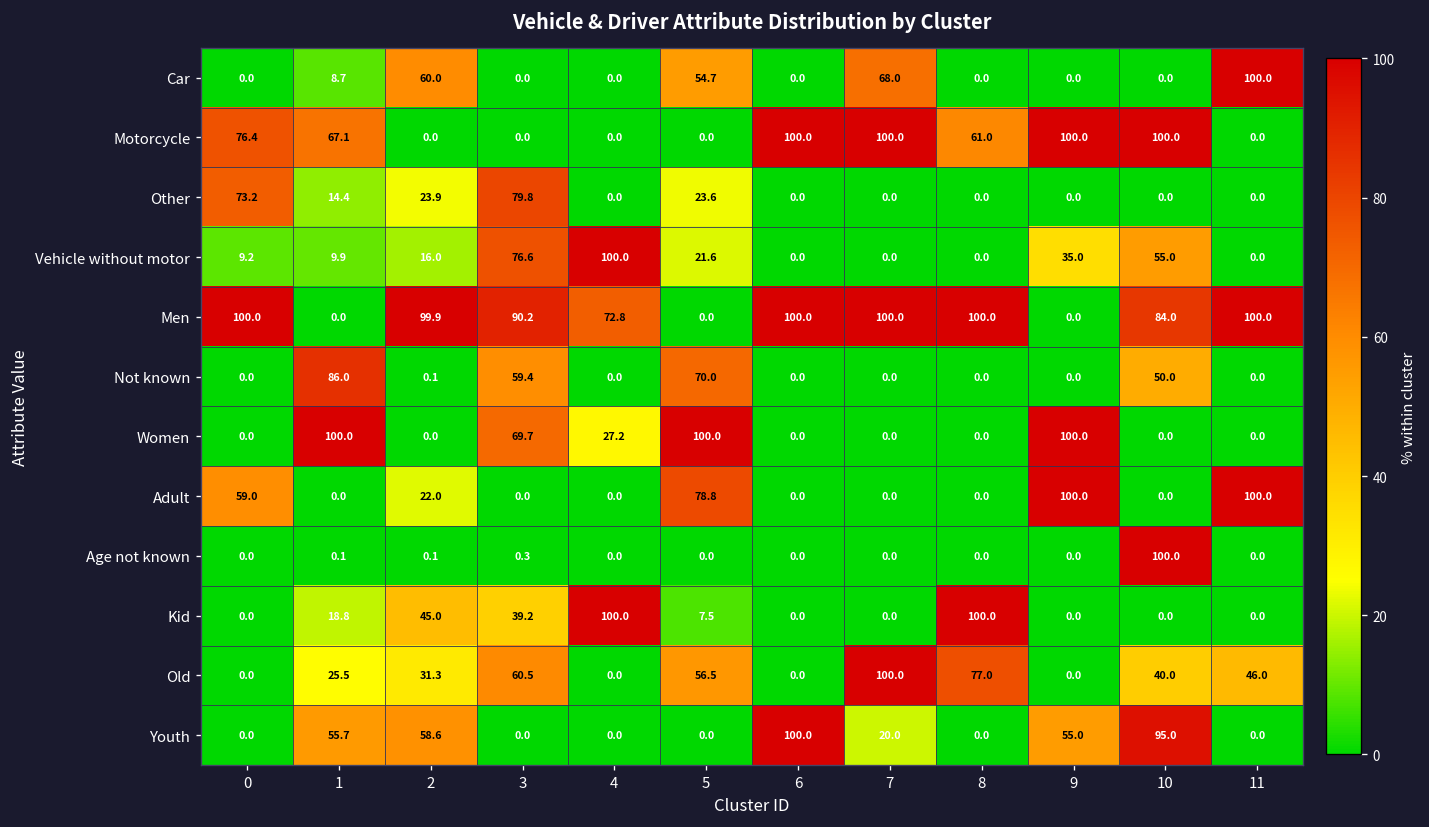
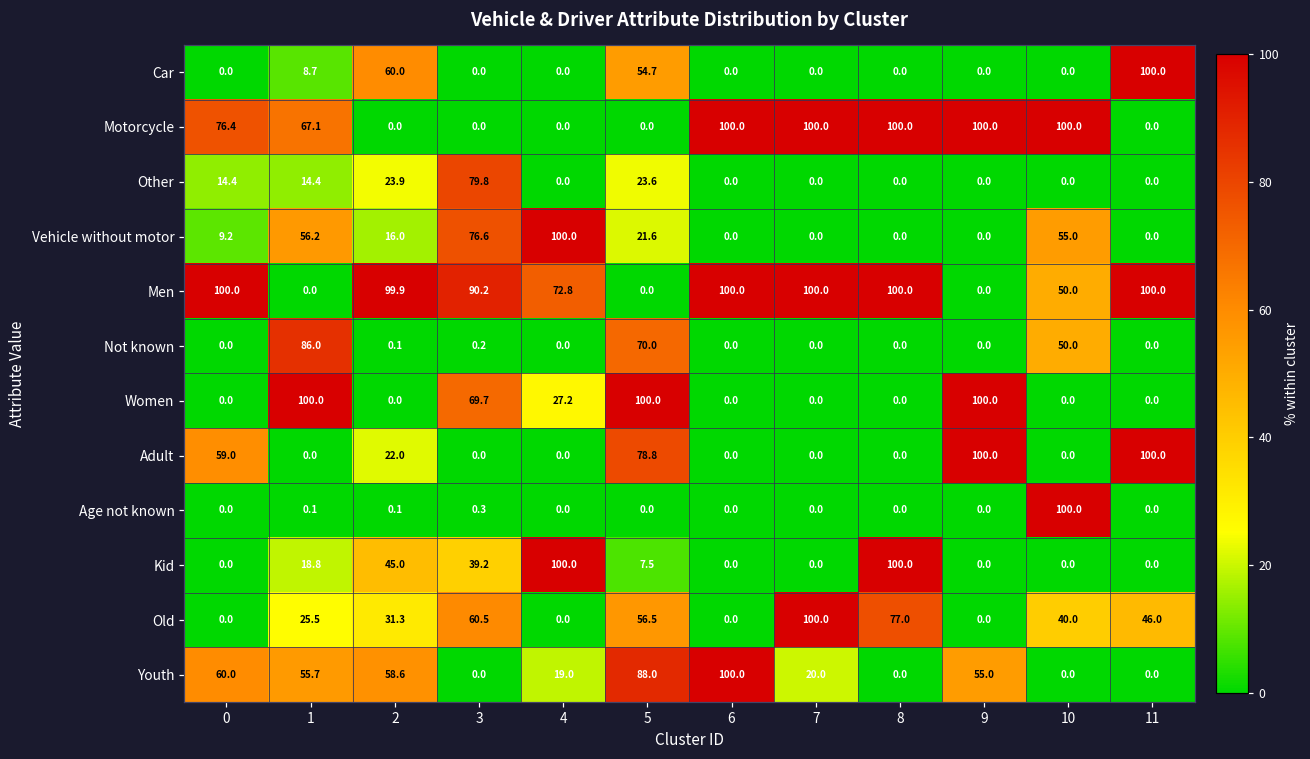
  {
    "Car": {
      "0": 0.0,
      "1": 8.7,
      "2": 60.0,
      "3": 0.0,
      "4": 0.0,
      "5": 54.7,
      "6": 0.0,
-     "7": 68.0,
+     "7": 0.0,
      "8": 0.0,
      "9": 0.0,
      "10": 0.0,
      "11": 100.0
    },
    "Motorcycle": {
      "0": 76.4,
      "1": 67.1,
      "2": 0.0,
      "3": 0.0,
      "4": 0.0,
      "5": 0.0,
      "6": 100.0,
      "7": 100.0,
-     "8": 61.0,
+     "8": 100.0,
      "9": 100.0,
      "10": 100.0,
      "11": 0.0
    },
    "Other": {
-     "0": 73.2,
+     "0": 14.4,
      "1": 14.4,
      "2": 23.9,
      "3": 79.8,
      "4": 0.0,
      "5": 23.6,
      "6": 0.0,
      "7": 0.0,
      "8": 0.0,
      "9": 0.0,
      "10": 0.0,
      "11": 0.0
    },
    "Vehicle without motor": {
      "0": 9.2,
-     "1": 9.9,
+     "1": 56.2,
      "2": 16.0,
      "3": 76.6,
      "4": 100.0,
      "5": 21.6,
      "6": 0.0,
      "7": 0.0,
      "8": 0.0,
-     "9": 35.0,
+     "9": 0.0,
      "10": 55.0,
      "11": 0.0
    },
    "Men": {
      "0": 100.0,
      "1": 0.0,
      "2": 99.9,
      "3": 90.2,
      "4": 72.8,
      "5": 0.0,
      "6": 100.0,
      "7": 100.0,
      "8": 100.0,
      "9": 0.0,
-     "10": 84.0,
+     "10": 50.0,
      "11": 100.0
    },
    "Not known": {
      "0": 0.0,
      "1": 86.0,
      "2": 0.1,
-     "3": 59.4,
+     "3": 0.2,
      "4": 0.0,
      "5": 70.0,
      "6": 0.0,
      "7": 0.0,
      "8": 0.0,
      "9": 0.0,
      "10": 50.0,
      "11": 0.0
    },
    "Women": {
      "0": 0.0,
      "1": 100.0,
      "2": 0.0,
      "3": 69.7,
      "4": 27.2,
      "5": 100.0,
      "6": 0.0,
      "7": 0.0,
      "8": 0.0,
      "9": 100.0,
      "10": 0.0,
      "11": 0.0
    },
    "Adult": {
      "0": 59.0,
      "1": 0.0,
      "2": 22.0,
      "3": 0.0,
      "4": 0.0,
      "5": 78.8,
      "6": 0.0,
      "7": 0.0,
      "8": 0.0,
      "9": 100.0,
      "10": 0.0,
      "11": 100.0
    },
    "Age not known": {
      "0": 0.0,
      "1": 0.1,
      "2": 0.1,
      "3": 0.3,
      "4": 0.0,
      "5": 0.0,
      "6": 0.0,
      "7": 0.0,
      "8": 0.0,
      "9": 0.0,
      "10": 100.0,
      "11": 0.0
    },
    "Kid": {
      "0": 0.0,
      "1": 18.8,
      "2": 45.0,
      "3": 39.2,
      "4": 100.0,
      "5": 7.5,
      "6": 0.0,
      "7": 0.0,
      "8": 100.0,
      "9": 0.0,
      "10": 0.0,
      "11": 0.0
    },
    "Old": {
      "0": 0.0,
      "1": 25.5,
      "2": 31.3,
      "3": 60.5,
      "4": 0.0,
      "5": 56.5,
      "6": 0.0,
      "7": 100.0,
      "8": 77.0,
      "9": 0.0,
      "10": 40.0,
      "11": 46.0
    },
    "Youth": {
-     "0": 0.0,
+     "0": 60.0,
      "1": 55.7,
      "2": 58.6,
      "3": 0.0,
-     "4": 0.0,
-     "5": 0.0,
+     "4": 19.0,
+     "5": 88.0,
      "6": 100.0,
      "7": 20.0,
      "8": 0.0,
      "9": 55.0,
-     "10": 95.0,
+     "10": 0.0,
      "11": 0.0
    }
  }
